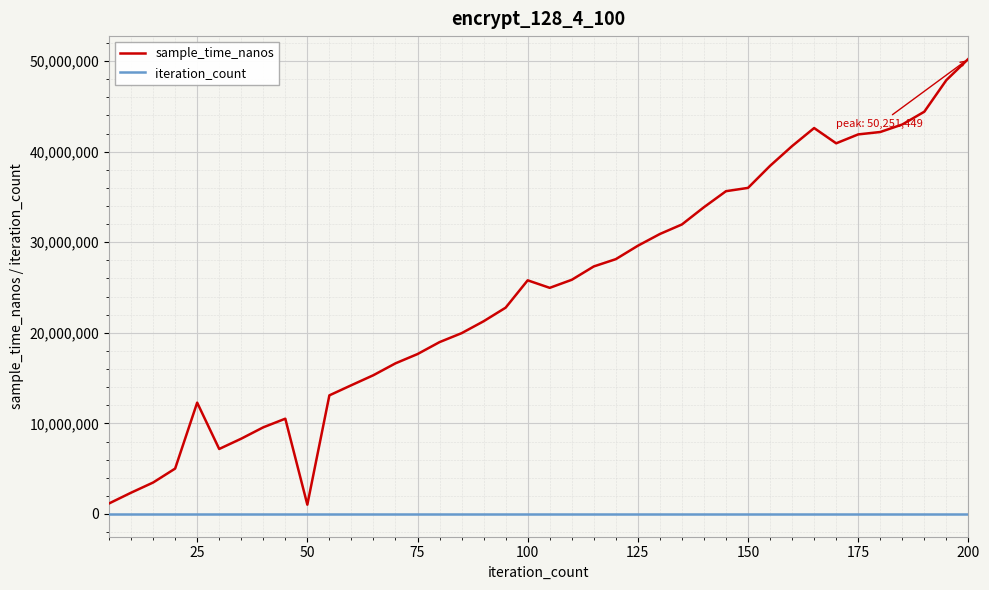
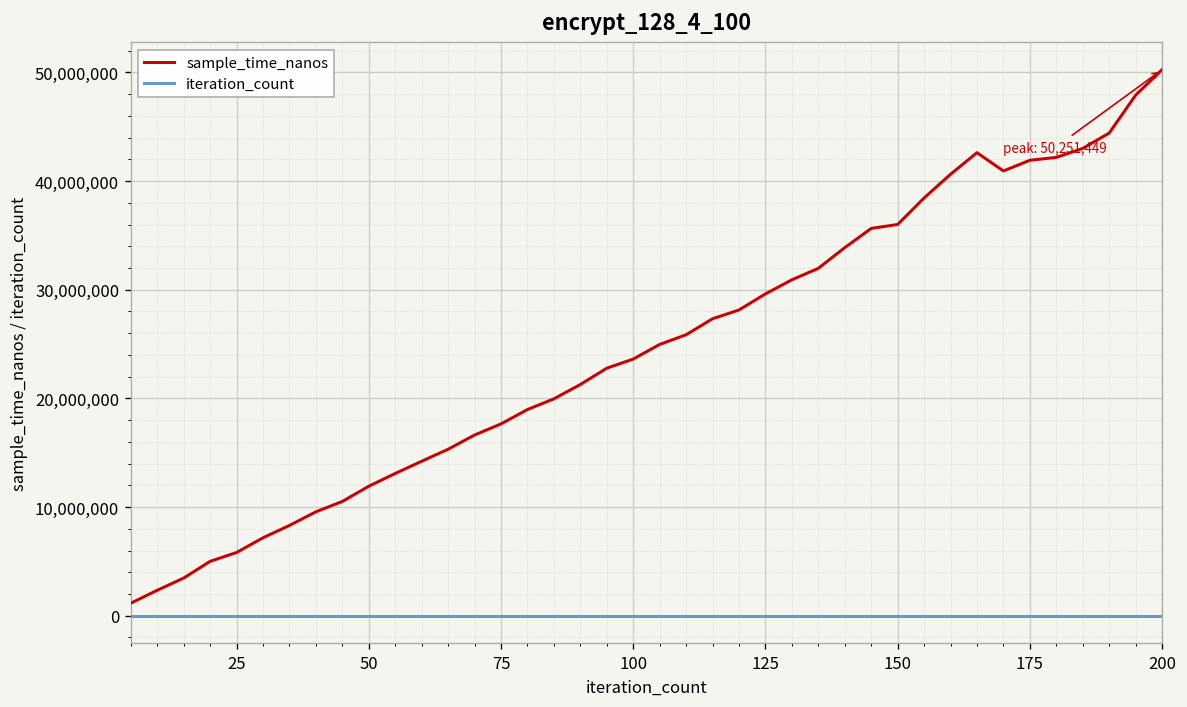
  {
    "sample_time_nanos": {
-     "25": "12,000,000",
-     "50": "1,000,000",
+     "25": "6,000,000",
+     "50": "12,000,000",
      "75": "18,000,000",
-     "100": "26,000,000",
+     "100": "24,000,000",
      "125": "30,000,000",
      "150": "36,000,000",
      "175": "42,000,000",
      "200": "50,000,000"
    },
    "iteration_count": {
      "25": "0",
      "50": "0",
      "75": "0",
      "100": "0",
      "125": "0",
      "150": "0",
      "175": "0",
      "200": "0"
    }
  }
